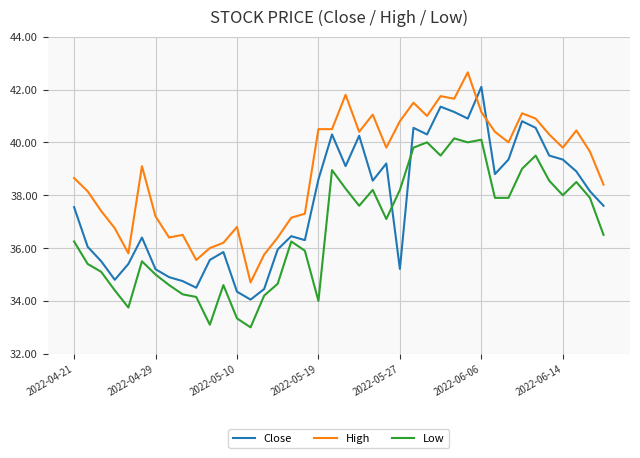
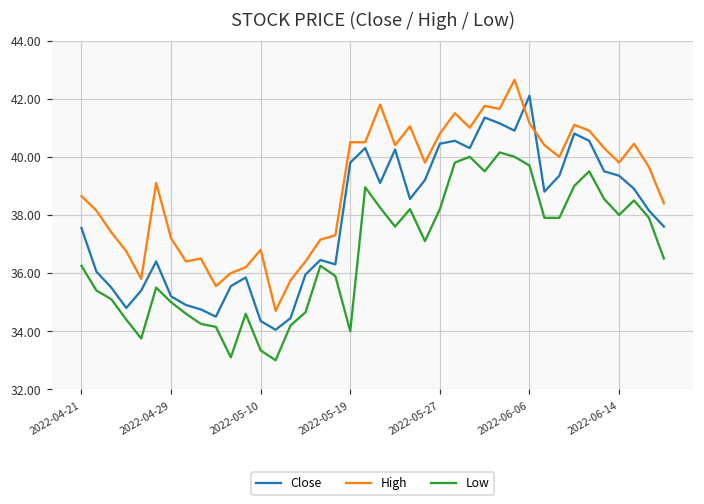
  {
    "Close": {
      "2022-04-21": 37.6,
      "2022-04-29": 35.2,
      "2022-05-10": 34.4,
-     "2022-05-19": 38.6,
-     "2022-05-27": 35.2,
+     "2022-05-19": 39.8,
+     "2022-05-27": 40.5,
      "2022-06-06": 42.1,
      "2022-06-14": 39.4
    },
    "High": {
      "2022-04-21": 38.7,
      "2022-04-29": 37.2,
      "2022-05-10": 36.8,
      "2022-05-19": 40.5,
      "2022-05-27": 40.8,
      "2022-06-06": 41.2,
      "2022-06-14": 39.8
    },
    "Low": {
      "2022-04-21": 36.3,
      "2022-04-29": 35.0,
      "2022-05-10": 33.3,
      "2022-05-19": 34.0,
      "2022-05-27": 38.2,
-     "2022-06-06": 40.1,
+     "2022-06-06": 39.7,
      "2022-06-14": 38.0
    }
  }
